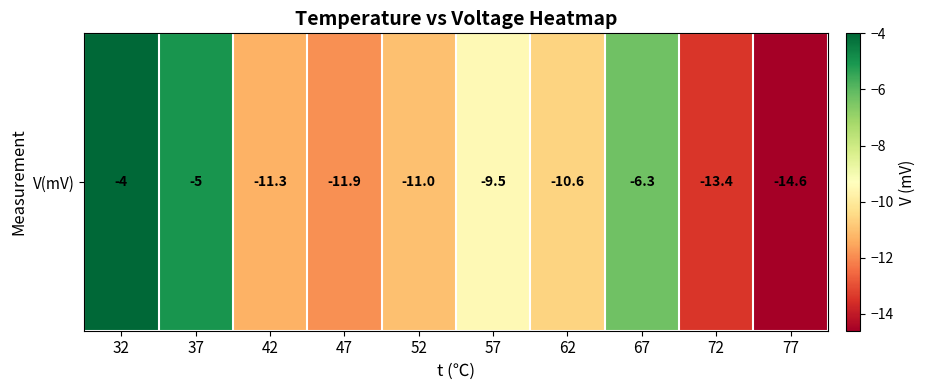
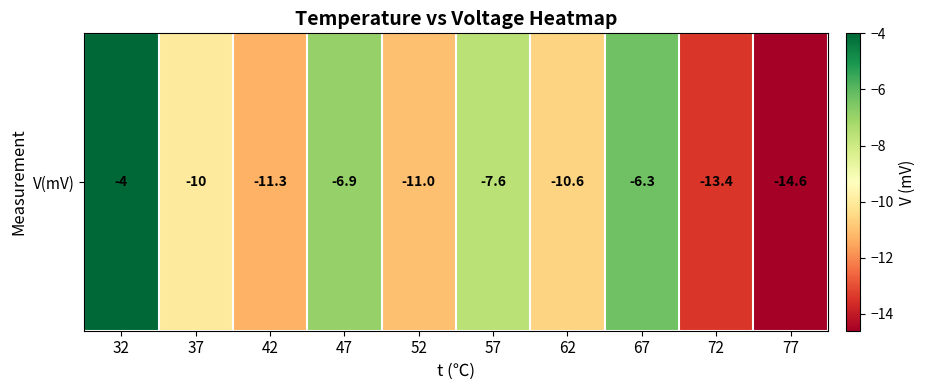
  {
    "V(mV)": {
      "32": -4,
-     "37": -5,
+     "37": -10,
      "42": -11.3,
-     "47": -11.9,
+     "47": -6.9,
      "52": -11.0,
-     "57": -9.5,
+     "57": -7.6,
      "62": -10.6,
      "67": -6.3,
      "72": -13.4,
      "77": -14.6
    }
  }
